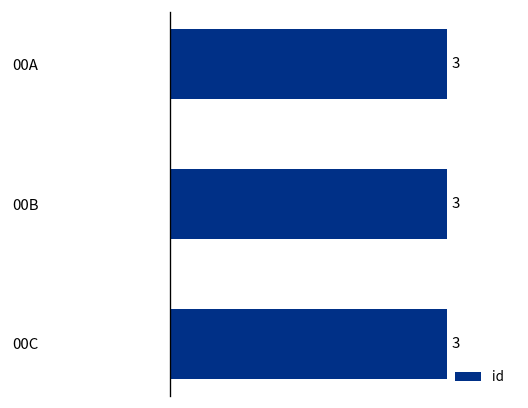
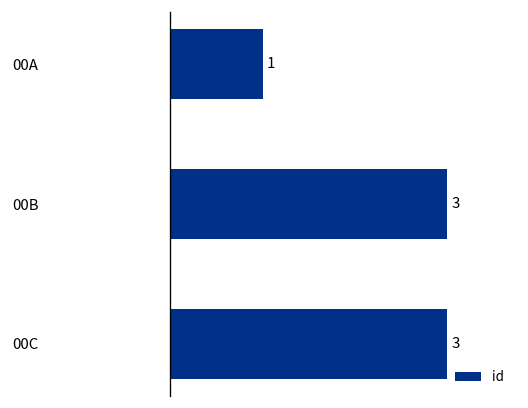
  {
-   "00A": 3,
+   "00A": 1,
    "00B": 3,
    "00C": 3
  }
